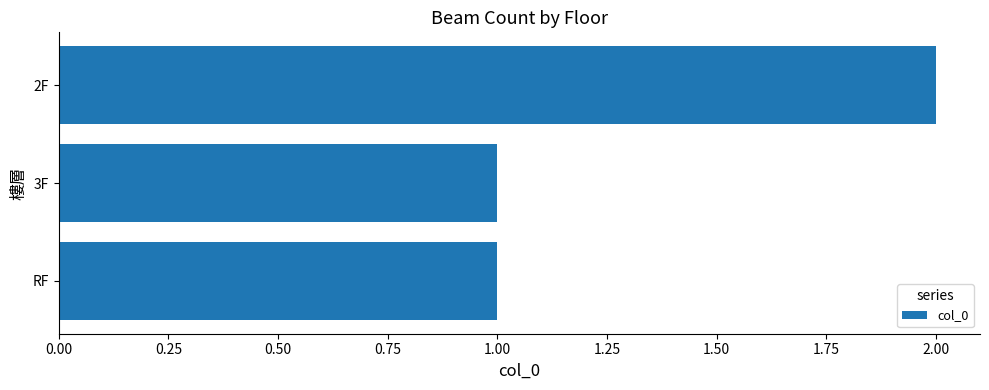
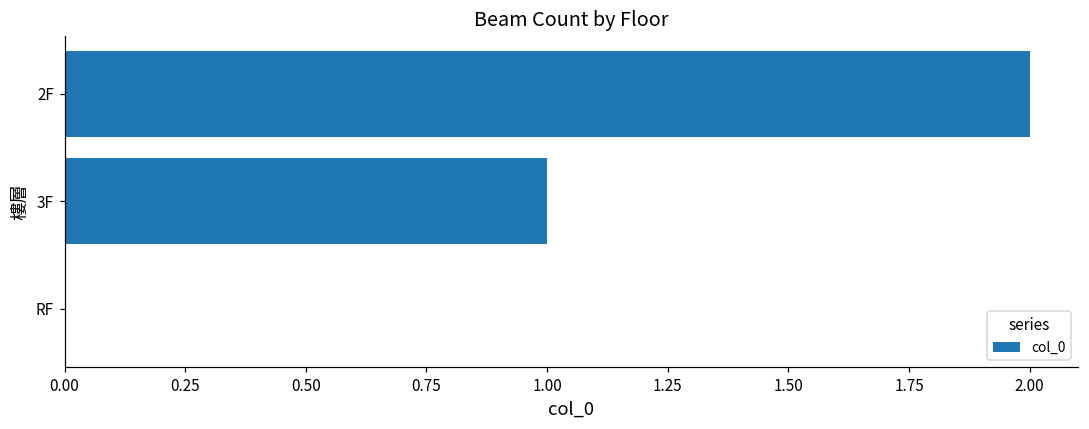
  {
    "2F": 2,
    "3F": 1,
-   "RF": 1
+   "RF": 0
  }
